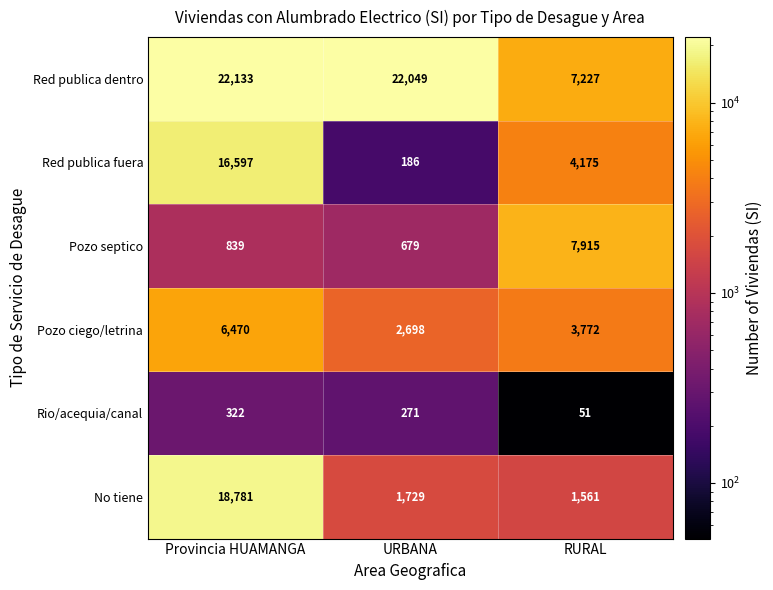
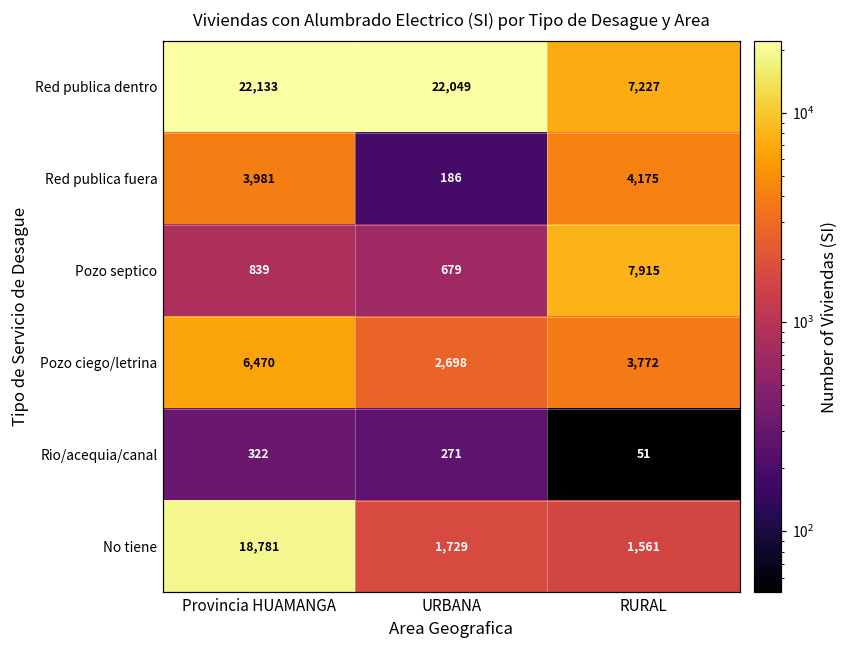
  {
    "Red publica dentro": {
      "Provincia HUAMANGA": "22,133",
      "URBANA": "22,049",
      "RURAL": "7,227"
    },
    "Red publica fuera": {
-     "Provincia HUAMANGA": "16,597",
+     "Provincia HUAMANGA": "3,981",
      "URBANA": "186",
      "RURAL": "4,175"
    },
    "Pozo septico": {
      "Provincia HUAMANGA": "839",
      "URBANA": "679",
      "RURAL": "7,915"
    },
    "Pozo ciego/letrina": {
      "Provincia HUAMANGA": "6,470",
      "URBANA": "2,698",
      "RURAL": "3,772"
    },
    "Rio/acequia/canal": {
      "Provincia HUAMANGA": "322",
      "URBANA": "271",
      "RURAL": "51"
    },
    "No tiene": {
      "Provincia HUAMANGA": "18,781",
      "URBANA": "1,729",
      "RURAL": "1,561"
    }
  }
